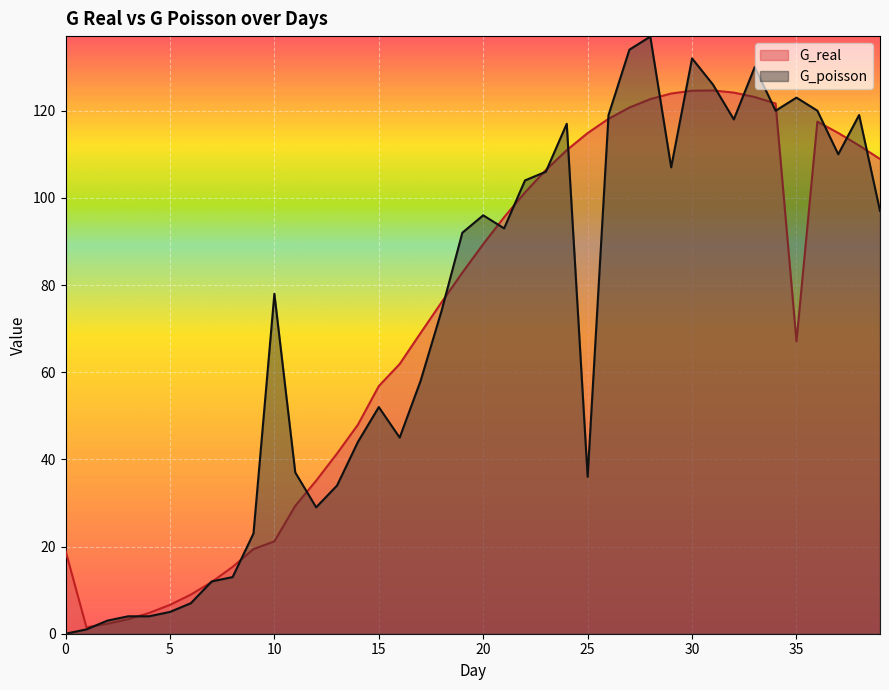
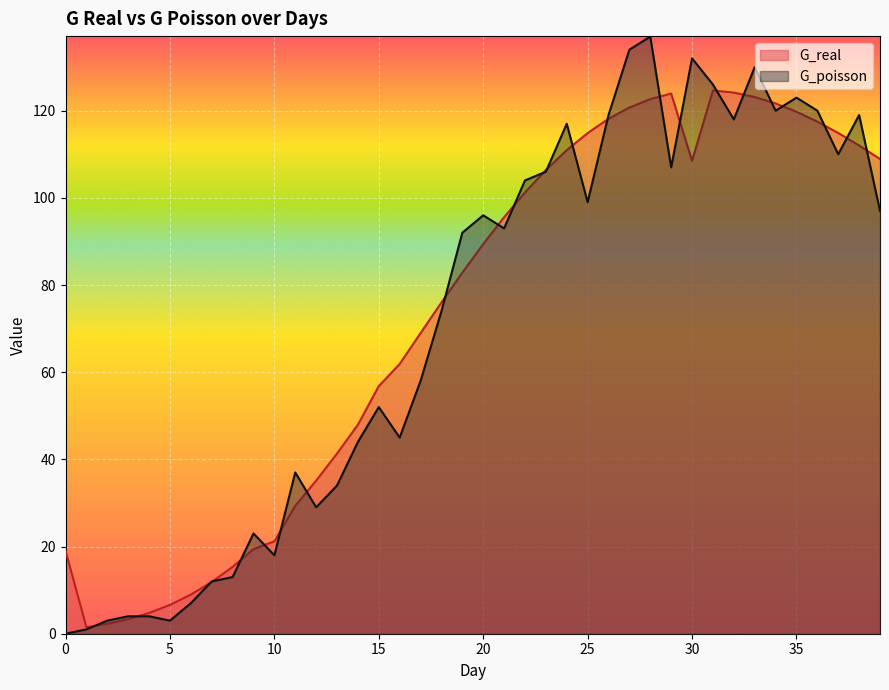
  {
    "G_real": {
      "0": 19,
      "5": 7,
      "10": 21,
      "15": 57,
      "20": 89,
      "25": 115,
-     "30": 125,
-     "35": 67
+     "30": 109,
+     "35": 120
    },
    "G_poisson": {
      "0": 0,
-     "5": 5,
-     "10": 78,
+     "5": 3,
+     "10": 18,
      "15": 52,
      "20": 96,
-     "25": 36,
+     "25": 99,
      "30": 132,
      "35": 123
    }
  }
